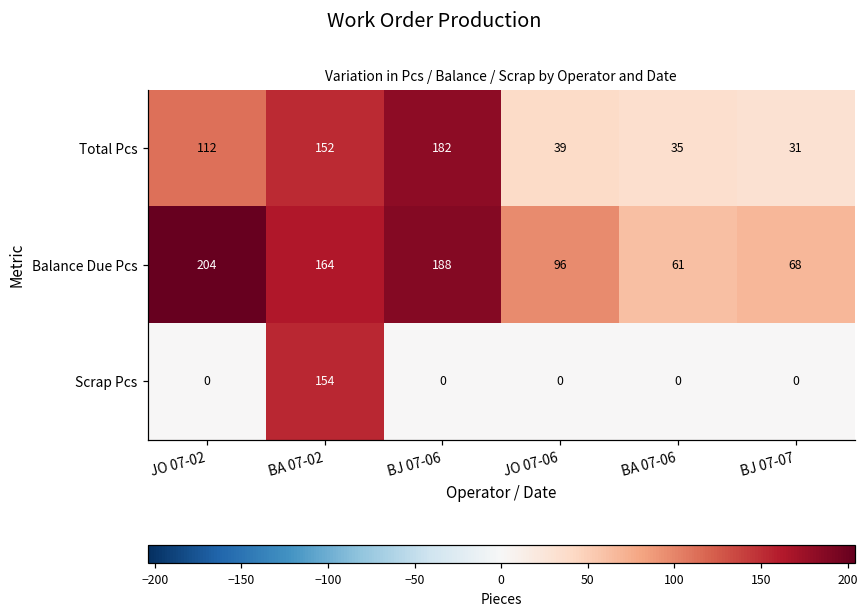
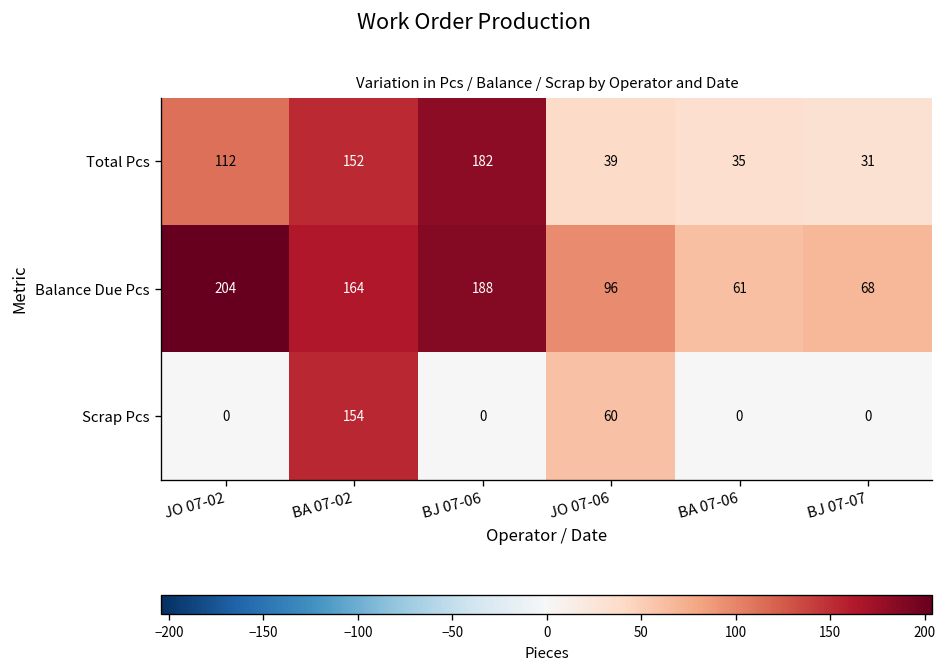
  {
    "Total Pcs": {
      "JO 07-02": 112,
      "BA 07-02": 152,
      "BJ 07-06": 182,
      "JO 07-06": 39,
      "BA 07-06": 35,
      "BJ 07-07": 31
    },
    "Balance Due Pcs": {
      "JO 07-02": 204,
      "BA 07-02": 164,
      "BJ 07-06": 188,
      "JO 07-06": 96,
      "BA 07-06": 61,
      "BJ 07-07": 68
    },
    "Scrap Pcs": {
      "JO 07-02": 0,
      "BA 07-02": 154,
      "BJ 07-06": 0,
-     "JO 07-06": 0,
+     "JO 07-06": 60,
      "BA 07-06": 0,
      "BJ 07-07": 0
    }
  }
